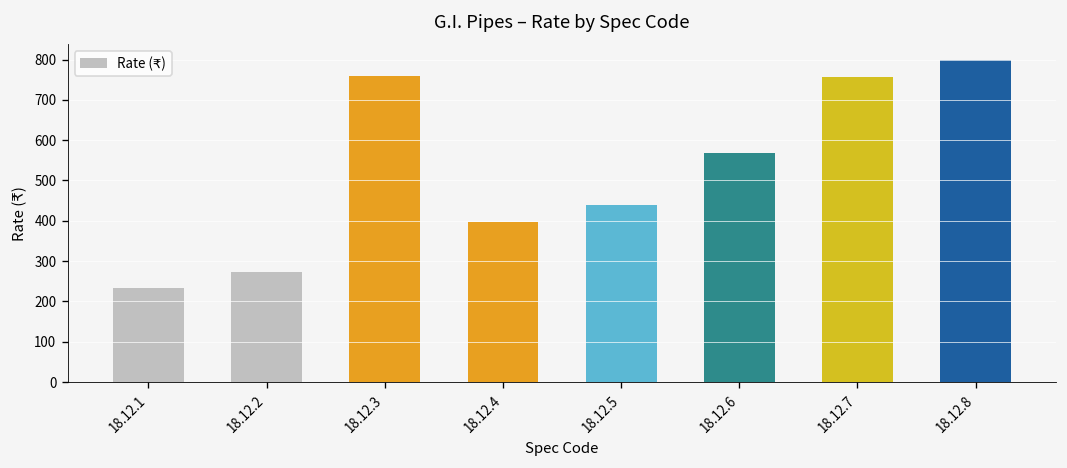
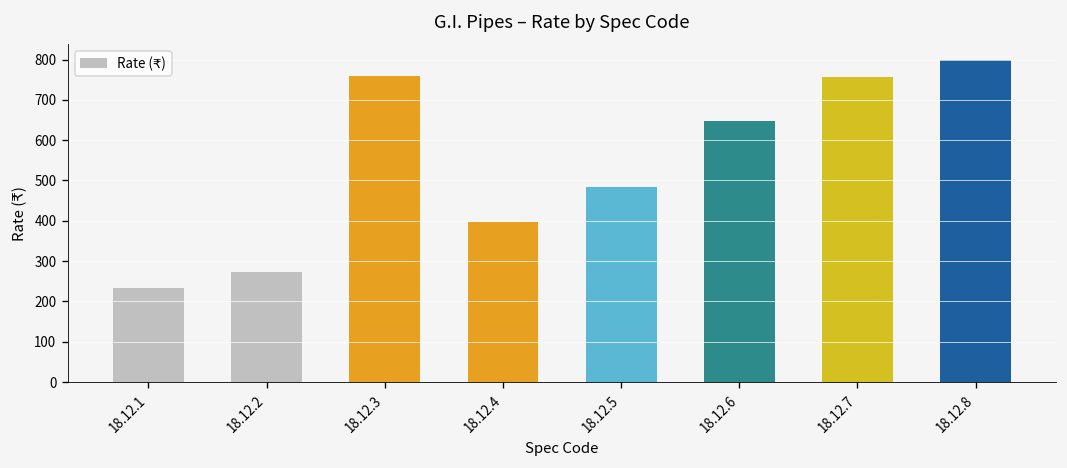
  {
    "18.12.1": 230,
    "18.12.2": 270,
    "18.12.3": 760,
    "18.12.4": 400,
-   "18.12.5": 440,
-   "18.12.6": 570,
+   "18.12.5": 480,
+   "18.12.6": 650,
    "18.12.7": 760,
    "18.12.8": 800
  }
